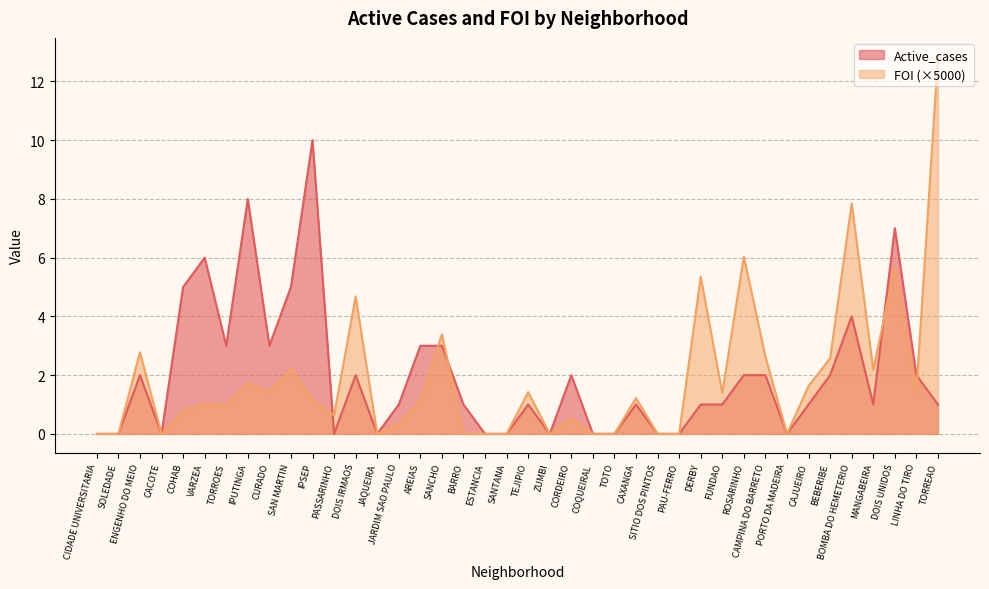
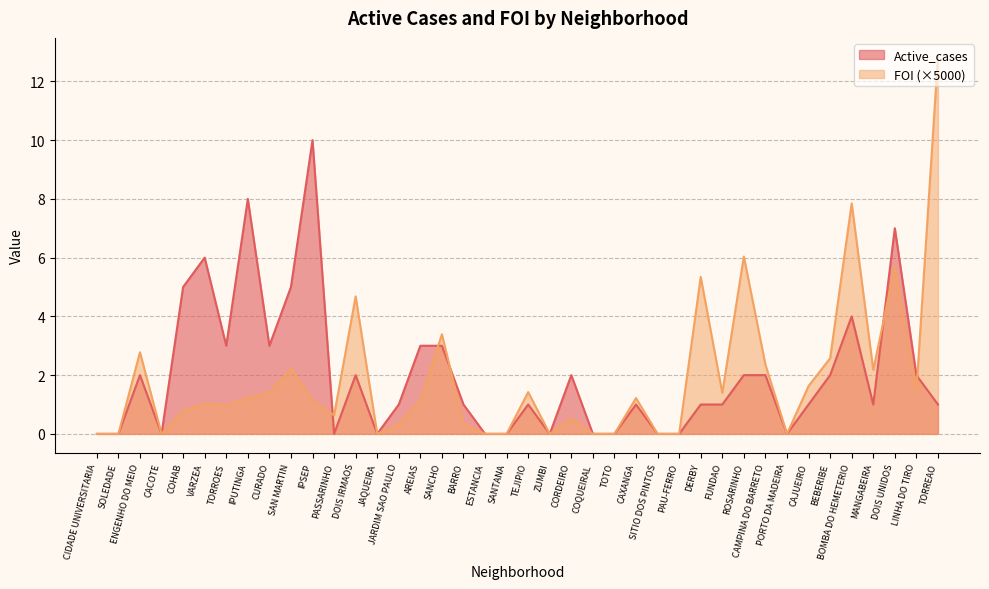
  {
    "Active_cases": {
      "ENGENHO DO MEIO": 2.0,
      "COHAB": 5.0,
      "VARZEA": 6.0,
      "TORROES": 3.0,
      "IPUTINGA": 8.0,
      "CURADO": 3.0,
      "SAN MARTIN": 5.0,
      "IPSEP": 10.0,
      "PASSARINHO": 0.0,
      "DOIS IRMAOS": 2.0,
      "JARDIM SAO PAULO": 1.0,
      "AREIAS": 3.0,
      "SANCHO": 3.0,
      "BARRO": 1.0,
      "TEJIPIO": 1.0,
      "CORDEIRO": 2.0,
      "CAXANGA": 1.0,
      "DERBY": 1.0,
      "FUNDAO": 1.0,
      "ROSARINHO": 2.0,
      "CAMPINA DO BARRETO": 2.0,
      "CAJUEIRO": 1.0,
      "BEBERIBE": 2.0,
      "BOMBA DO HEMETERIO": 4.0,
      "MANGABEIRA": 1.0,
      "DOIS UNIDOS": 7.0,
      "LINHA DO TIRO": 2.0,
      "TORREAO": 1.0
    },
    "FOI (×5000)": {
      "ENGENHO DO MEIO": 2.8,
      "COHAB": 0.8,
      "VARZEA": 1.0,
      "TORROES": 1.0,
-     "IPUTINGA": 1.7,
+     "IPUTINGA": 1.2,
      "CURADO": 1.4,
      "SAN MARTIN": 2.2,
      "IPSEP": 1.2,
      "PASSARINHO": 0.6,
      "DOIS IRMAOS": 4.7,
      "JARDIM SAO PAULO": 0.3,
      "AREIAS": 1.1,
      "SANCHO": 3.4,
-     "BARRO": 0.0,
+     "BARRO": 0.4,
      "TEJIPIO": 1.4,
      "CORDEIRO": 0.5,
      "CAXANGA": 1.2,
      "DERBY": 5.3,
      "FUNDAO": 1.4,
      "ROSARINHO": 6.0,
-     "CAMPINA DO BARRETO": 2.6,
+     "CAMPINA DO BARRETO": 2.4,
      "CAJUEIRO": 1.6,
      "BEBERIBE": 2.6,
      "BOMBA DO HEMETERIO": 7.8,
      "MANGABEIRA": 2.2,
      "DOIS UNIDOS": 5.7,
      "LINHA DO TIRO": 1.5
    }
  }
